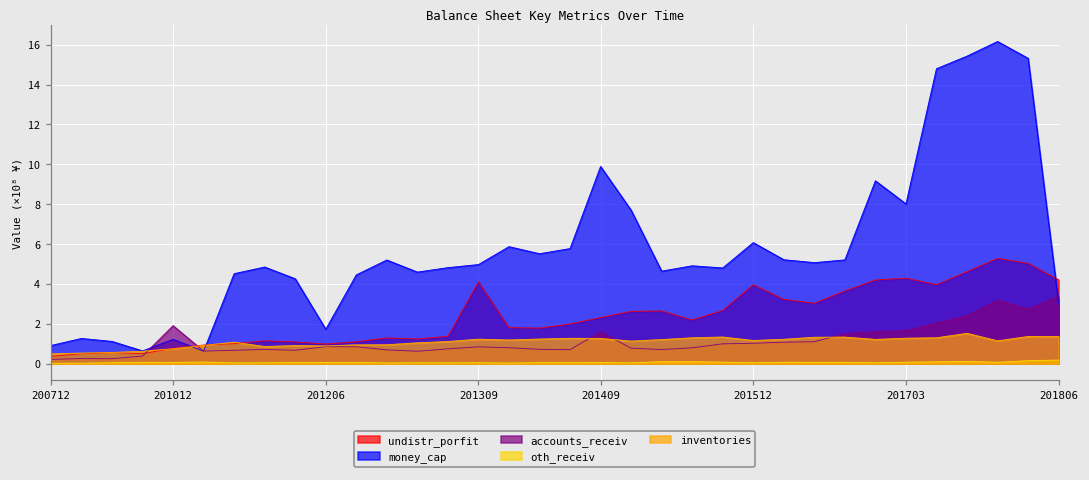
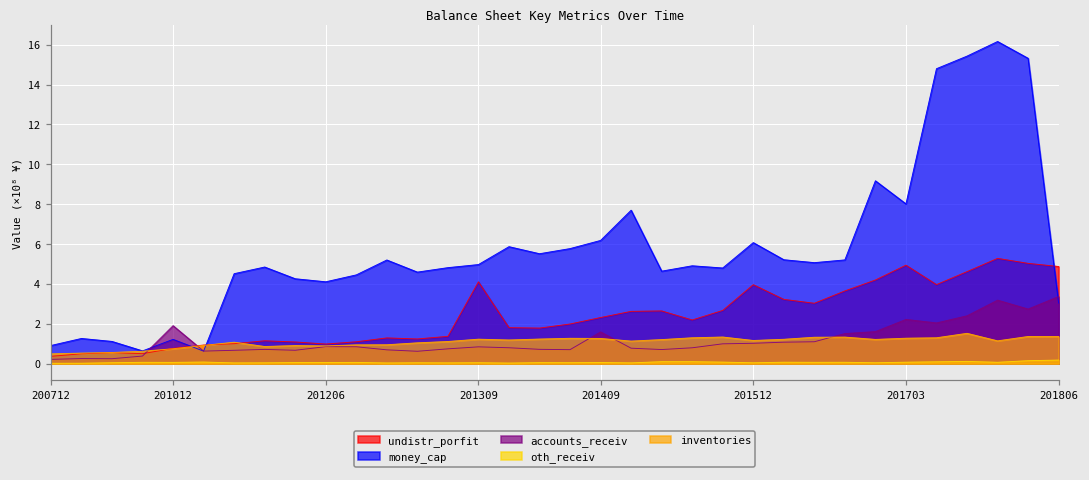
  {
    "undistr_porfit": {
      "201309": 4.1,
      "201409": 2.3,
      "201512": 4.0,
-     "201703": 4.3,
-     "201806": 4.2
+     "201703": 4.9,
+     "201806": 4.9
    },
    "money_cap": {
      "200712": 0.9,
      "201012": 1.2,
-     "201206": 1.7,
+     "201206": 4.1,
      "201309": 5.0,
-     "201409": 9.9,
+     "201409": 6.2,
      "201512": 6.1,
      "201703": 8.0,
      "201806": 3.0
    },
    "accounts_receiv": {
      "200712": 0.2,
      "201012": 1.9,
      "201309": 0.8,
      "201409": 1.6,
-     "201703": 1.7,
+     "201703": 2.2,
      "201806": 3.4
    }
  }
